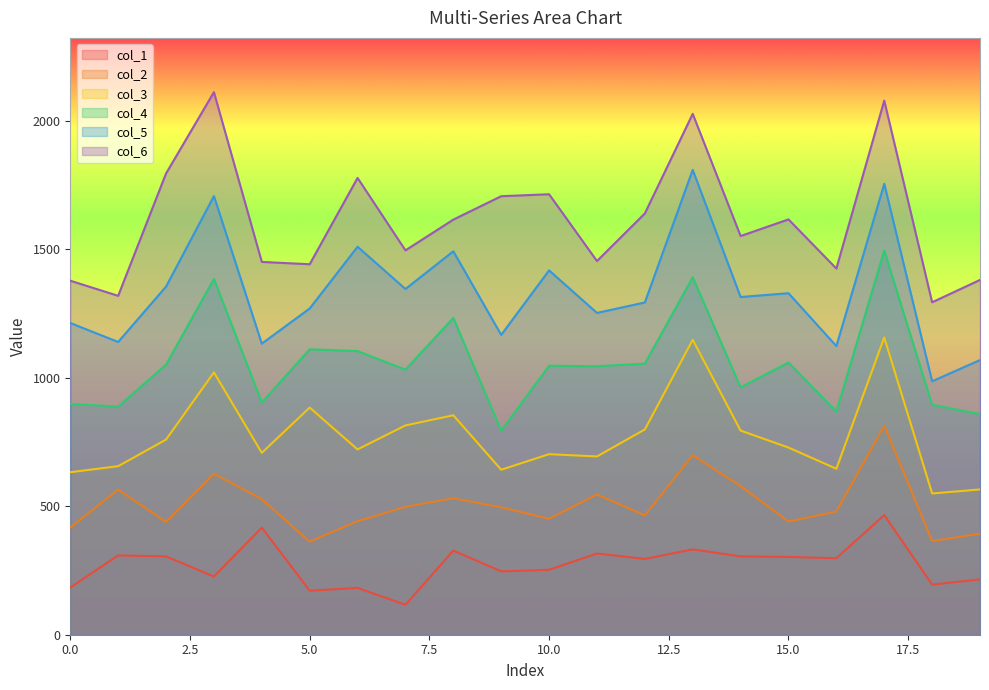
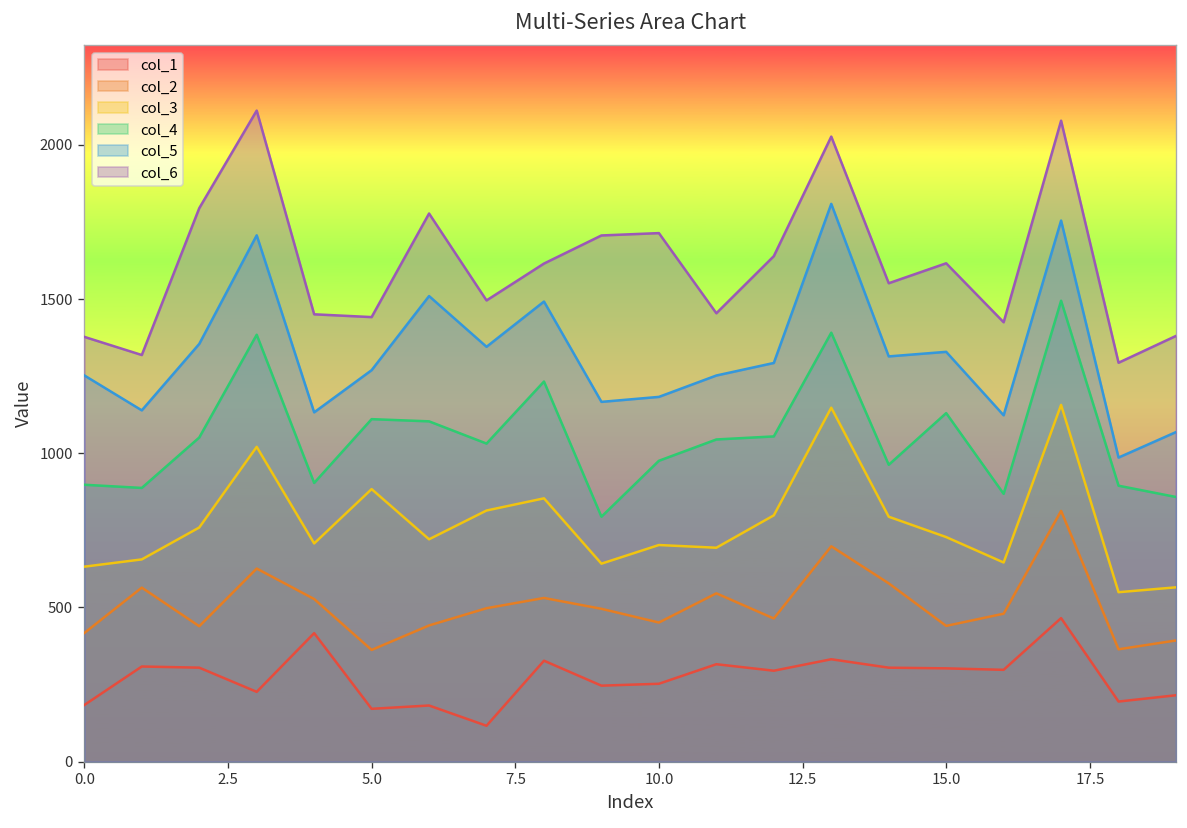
  {
    "col_4": {
      "0.0": 900,
      "5.0": 1110,
-     "10.0": 1050,
-     "15.0": 1060
+     "10.0": 980,
+     "15.0": 1130
    },
    "col_5": {
-     "0.0": 1210,
+     "0.0": 1250,
      "5.0": 1270,
-     "10.0": 1420,
+     "10.0": 1180,
      "15.0": 1330
    },
    "col_6": {
      "0.0": 1380,
      "5.0": 1440,
      "10.0": 1710,
      "15.0": 1620
    }
  }
